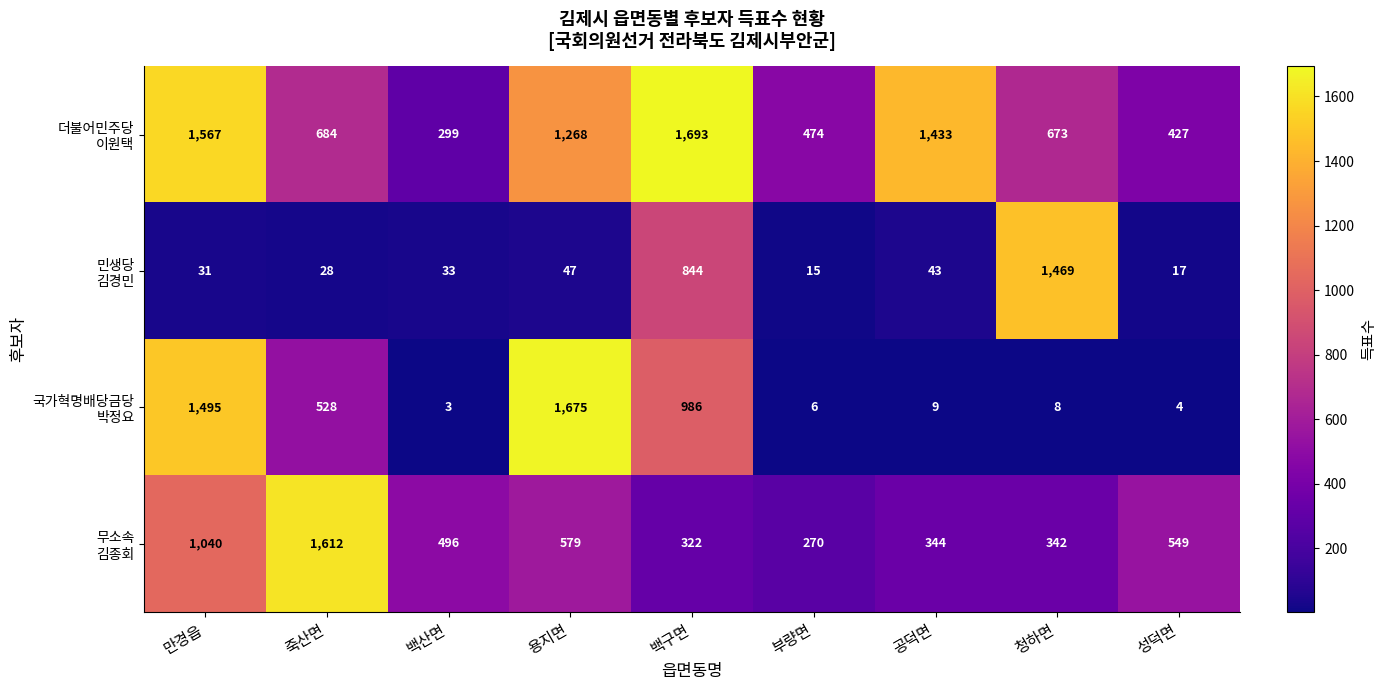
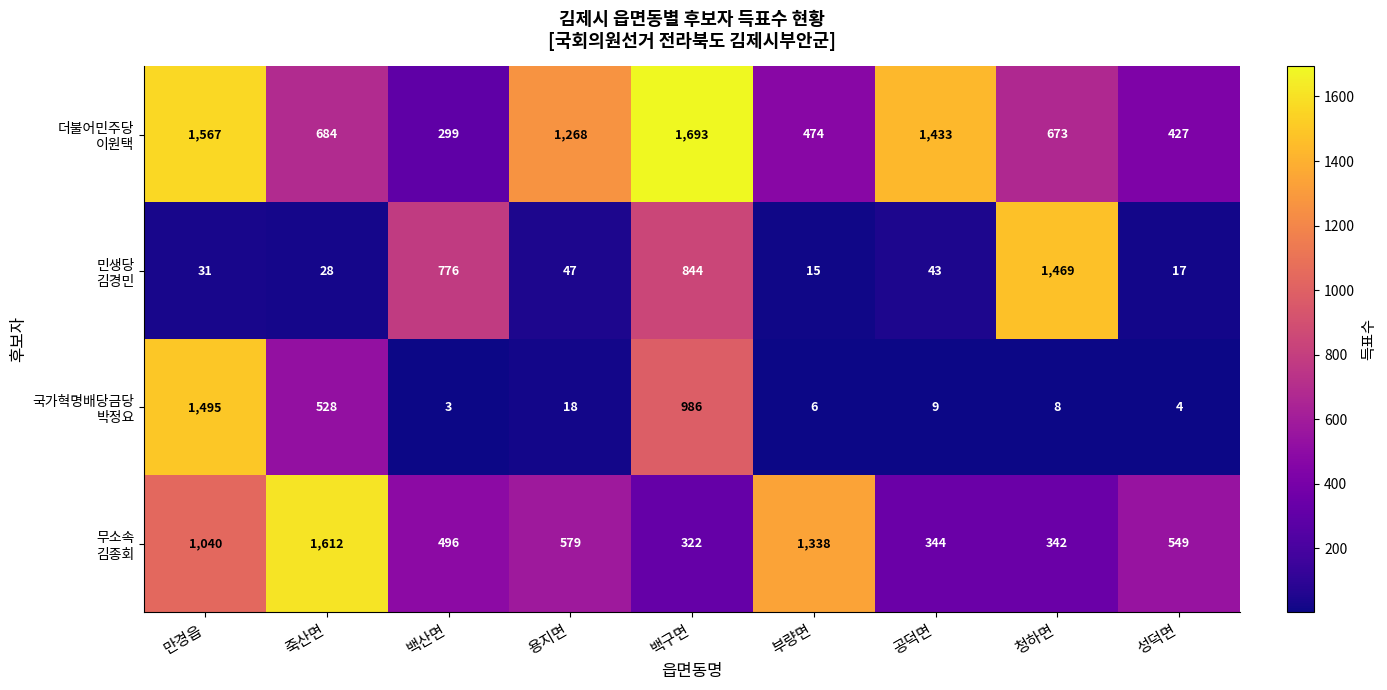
  {
    "더불어민주당 이원택": {
      "만경읍": "1,567",
      "죽산면": "684",
      "백산면": "299",
      "용지면": "1,268",
      "백구면": "1,693",
      "부량면": "474",
      "공덕면": "1,433",
      "청하면": "673",
      "성덕면": "427"
    },
    "민생당 김경민": {
      "만경읍": "31",
      "죽산면": "28",
-     "백산면": "33",
+     "백산면": "776",
      "용지면": "47",
      "백구면": "844",
      "부량면": "15",
      "공덕면": "43",
      "청하면": "1,469",
      "성덕면": "17"
    },
    "국가혁명배당금당 박정요": {
      "만경읍": "1,495",
      "죽산면": "528",
      "백산면": "3",
-     "용지면": "1,675",
+     "용지면": "18",
      "백구면": "986",
      "부량면": "6",
      "공덕면": "9",
      "청하면": "8",
      "성덕면": "4"
    },
    "무소속 김종회": {
      "만경읍": "1,040",
      "죽산면": "1,612",
      "백산면": "496",
      "용지면": "579",
      "백구면": "322",
-     "부량면": "270",
+     "부량면": "1,338",
      "공덕면": "344",
      "청하면": "342",
      "성덕면": "549"
    }
  }
